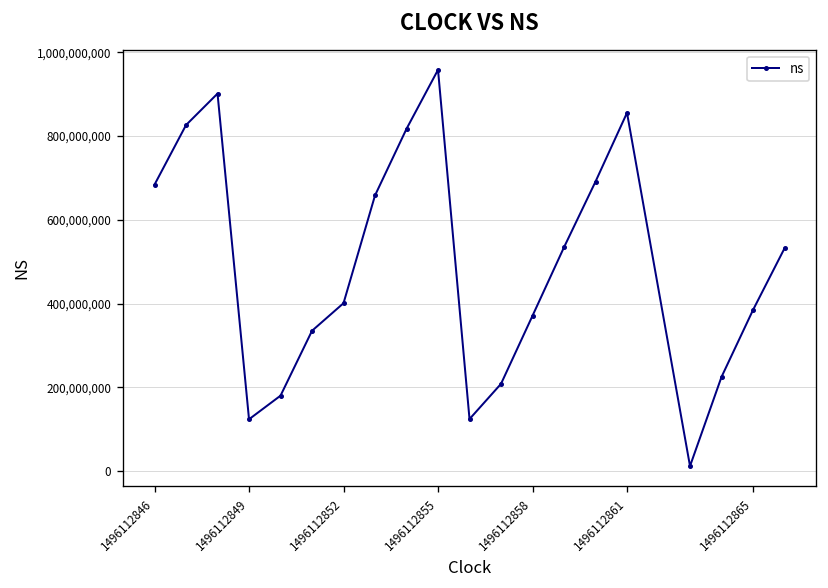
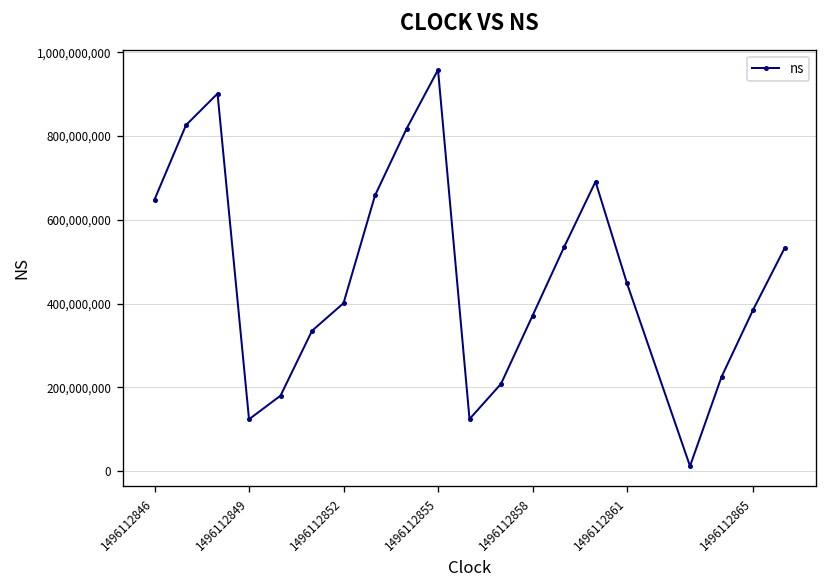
  {
-   "1496112846": "680,000,000",
+   "1496112846": "650,000,000",
    "1496112849": "120,000,000",
    "1496112852": "400,000,000",
    "1496112855": "960,000,000",
    "1496112858": "370,000,000",
-   "1496112861": "860,000,000",
+   "1496112861": "450,000,000",
    "1496112865": "380,000,000"
  }
